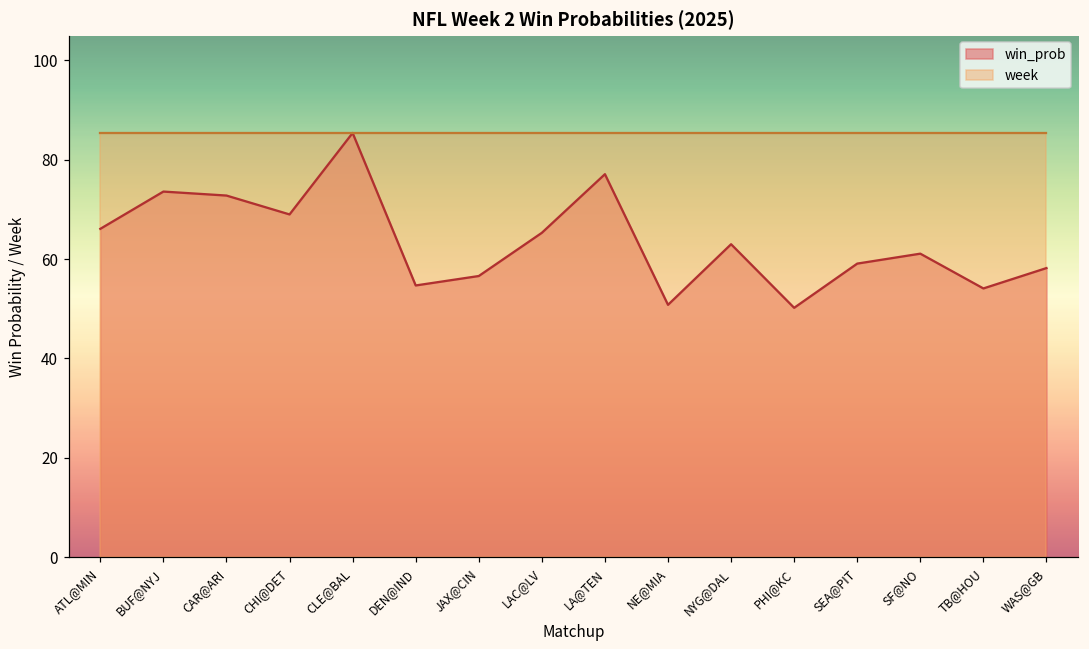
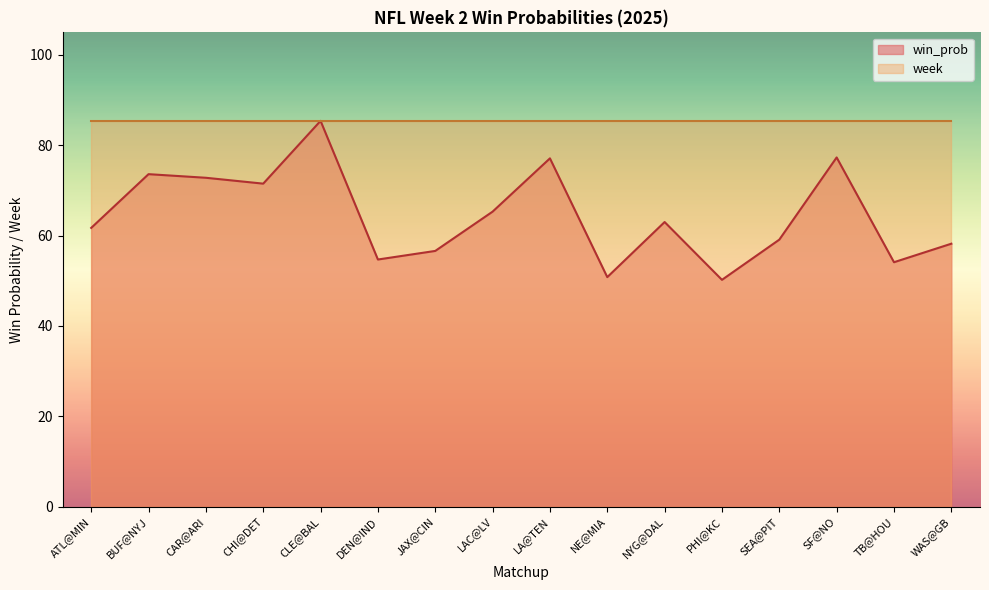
  {
    "win_prob": {
-     "ATL@MIN": 66,
+     "ATL@MIN": 62,
      "BUF@NYJ": 74,
      "CAR@ARI": 73,
-     "CHI@DET": 69,
+     "CHI@DET": 72,
      "DEN@IND": 55,
      "JAX@CIN": 57,
      "LAC@LV": 65,
      "LA@TEN": 77,
      "NE@MIA": 51,
      "NYG@DAL": 63,
      "PHI@KC": 50,
      "SEA@PIT": 59,
-     "SF@NO": 61,
+     "SF@NO": 77,
      "TB@HOU": 54,
      "WAS@GB": 58
    },
    "week": {
      "ATL@MIN": 85,
      "BUF@NYJ": 85,
      "CAR@ARI": 85,
      "CHI@DET": 85,
      "DEN@IND": 85,
      "JAX@CIN": 85,
      "LAC@LV": 85,
      "LA@TEN": 85,
      "NE@MIA": 85,
      "NYG@DAL": 85,
      "PHI@KC": 85,
      "SEA@PIT": 85,
      "SF@NO": 85,
      "TB@HOU": 85,
      "WAS@GB": 85
    }
  }
